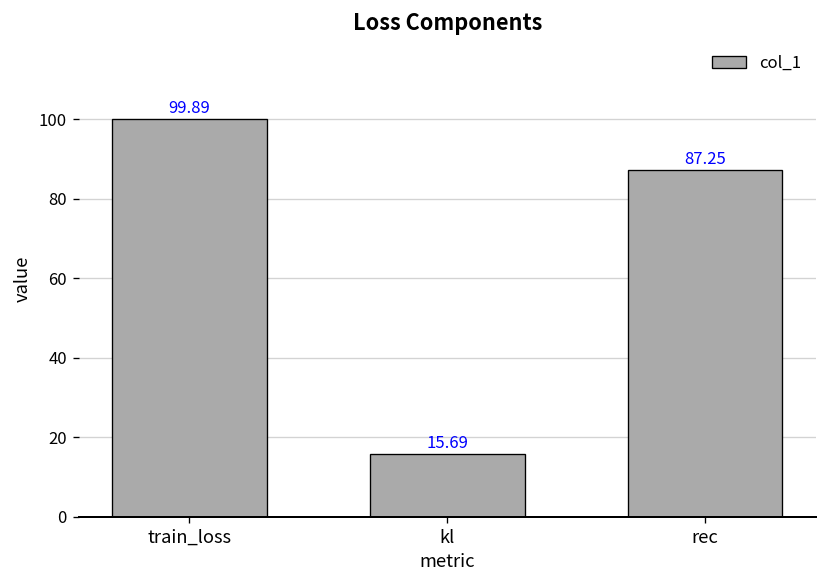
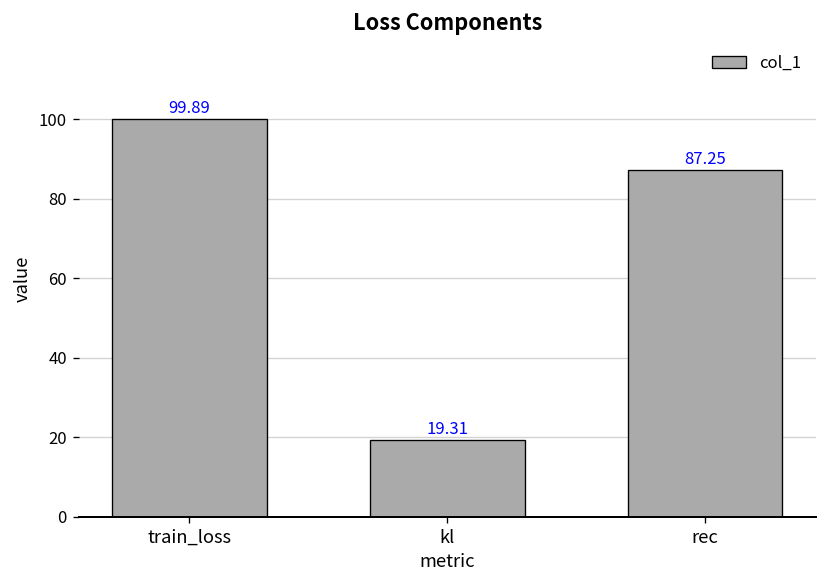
  {
    "train_loss": 99.89,
-   "kl": 15.69,
+   "kl": 19.31,
    "rec": 87.25
  }
